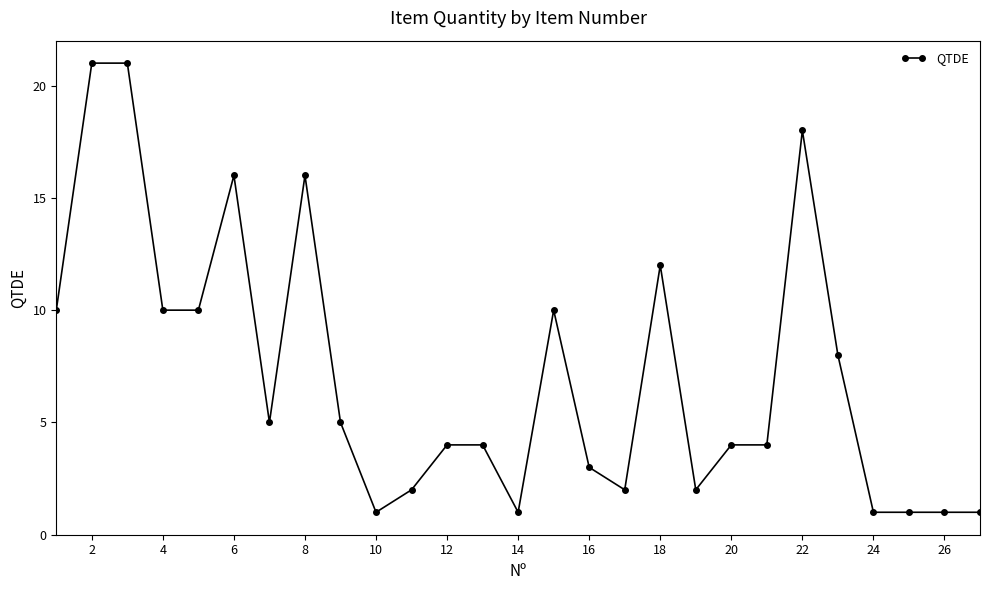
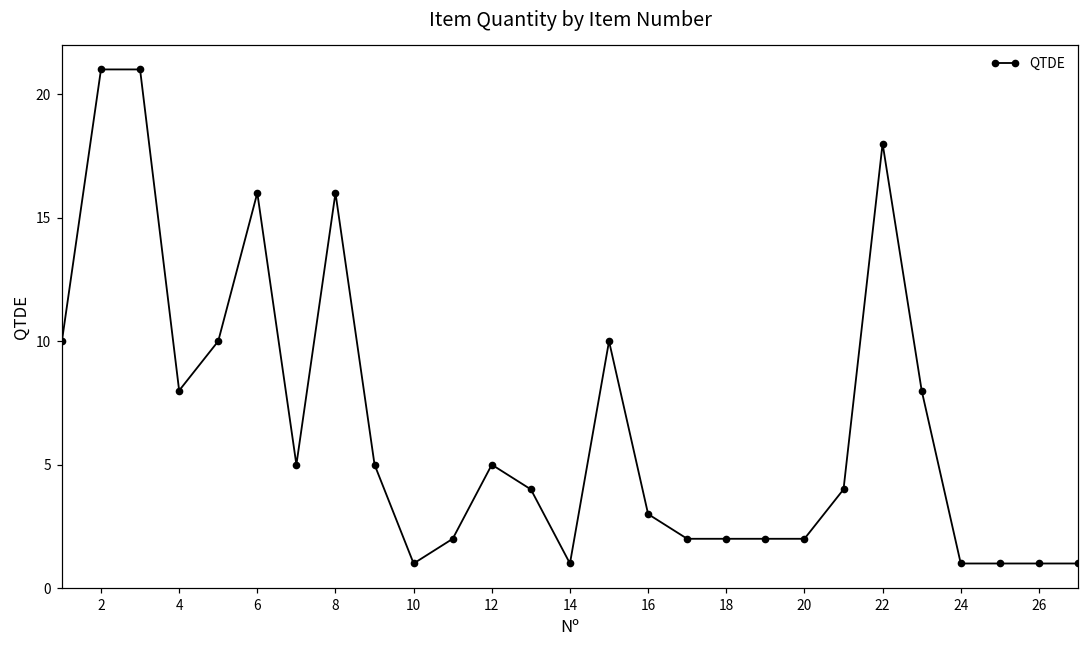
  {
    "2": 21,
-   "4": 10,
+   "4": 8,
    "6": 16,
    "8": 16,
    "10": 1,
-   "12": 4,
+   "12": 5,
    "14": 1,
    "16": 3,
-   "18": 12,
-   "20": 4,
+   "18": 2,
+   "20": 2,
    "22": 18,
    "24": 1,
    "26": 1
  }
